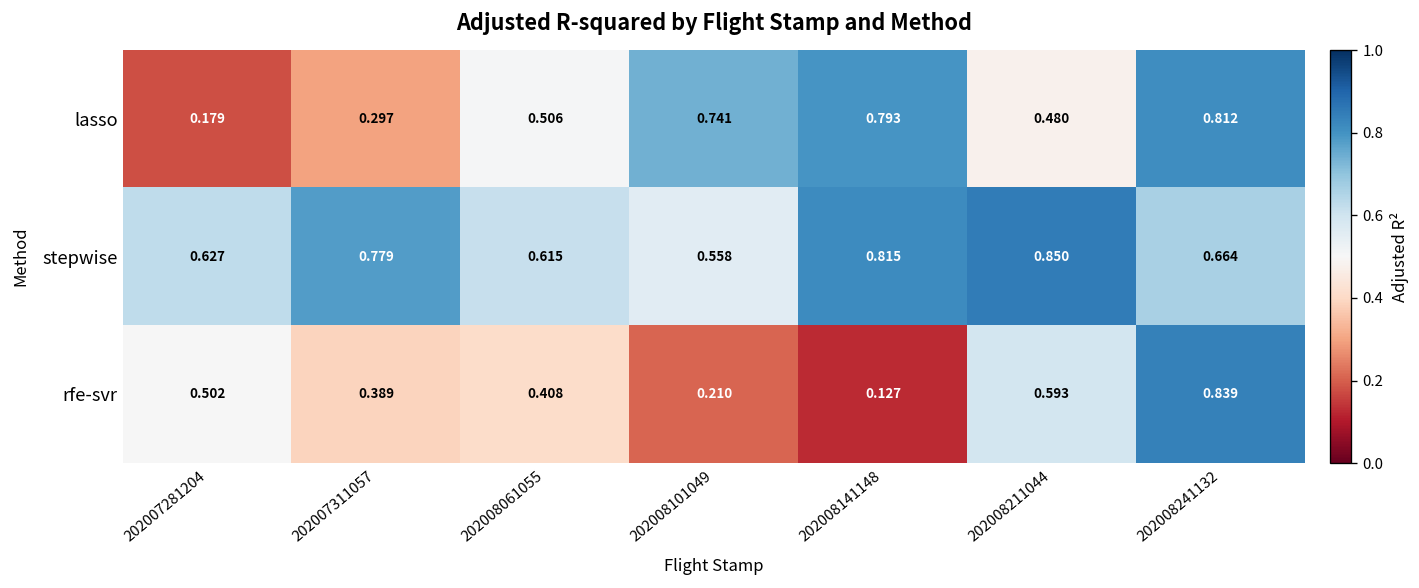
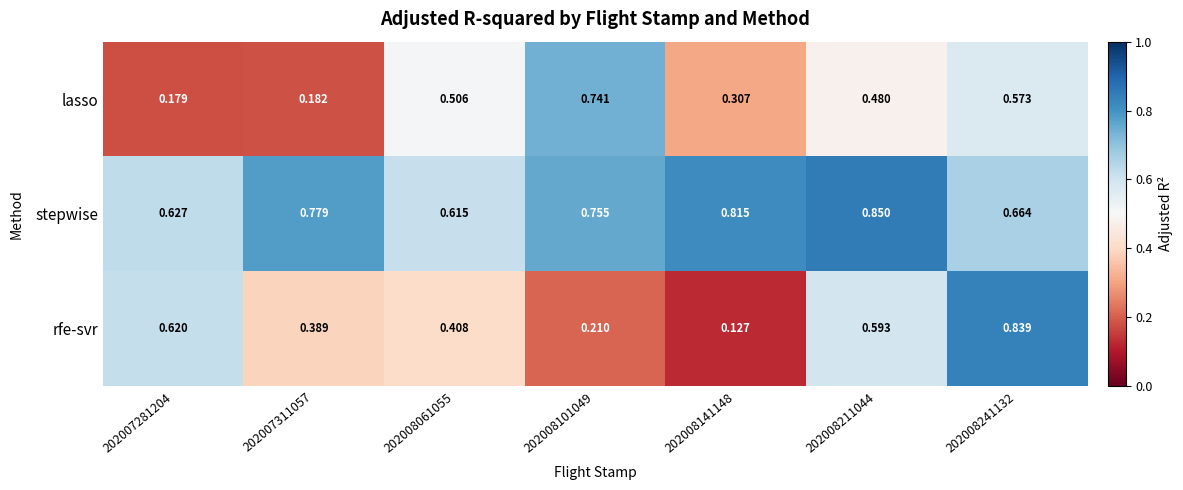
  {
    "lasso": {
      "202007281204": 0.179,
-     "202007311057": 0.297,
+     "202007311057": 0.182,
      "202008061055": 0.506,
      "202008101049": 0.741,
-     "202008141148": 0.793,
+     "202008141148": 0.307,
      "202008211044": 0.480,
-     "202008241132": 0.812
+     "202008241132": 0.573
    },
    "stepwise": {
      "202007281204": 0.627,
      "202007311057": 0.779,
      "202008061055": 0.615,
-     "202008101049": 0.558,
+     "202008101049": 0.755,
      "202008141148": 0.815,
      "202008211044": 0.850,
      "202008241132": 0.664
    },
    "rfe-svr": {
-     "202007281204": 0.502,
+     "202007281204": 0.620,
      "202007311057": 0.389,
      "202008061055": 0.408,
      "202008101049": 0.210,
      "202008141148": 0.127,
      "202008211044": 0.593,
      "202008241132": 0.839
    }
  }
